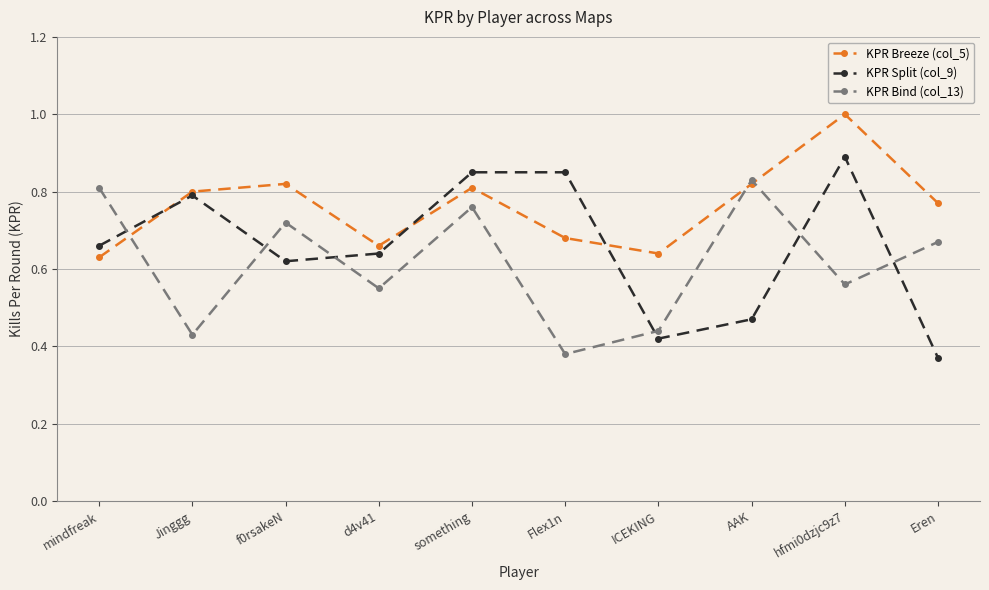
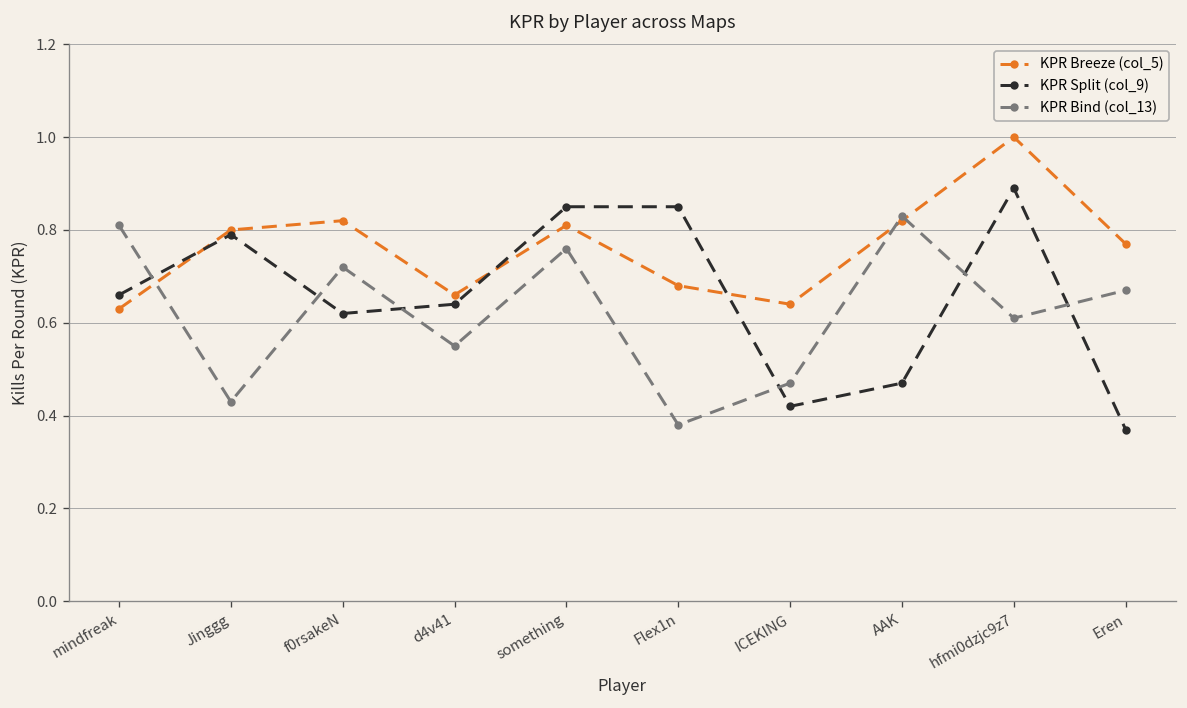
  {
    "KPR Breeze (col_5)": {
      "mindfreak": 0.63,
      "Jinggg": 0.80,
      "f0rsakeN": 0.82,
      "d4v41": 0.66,
      "something": 0.81,
      "Flex1n": 0.68,
      "ICEKING": 0.64,
      "AAK": 0.82,
      "hfmi0dzjc9z7": 1.00,
      "Eren": 0.77
    },
    "KPR Split (col_9)": {
      "mindfreak": 0.66,
      "Jinggg": 0.79,
      "f0rsakeN": 0.62,
      "d4v41": 0.64,
      "something": 0.85,
      "Flex1n": 0.85,
      "ICEKING": 0.42,
      "AAK": 0.47,
      "hfmi0dzjc9z7": 0.89,
      "Eren": 0.37
    },
    "KPR Bind (col_13)": {
      "mindfreak": 0.81,
      "Jinggg": 0.43,
      "f0rsakeN": 0.72,
      "d4v41": 0.55,
      "something": 0.76,
      "Flex1n": 0.38,
-     "ICEKING": 0.44,
+     "ICEKING": 0.47,
      "AAK": 0.83,
-     "hfmi0dzjc9z7": 0.56,
+     "hfmi0dzjc9z7": 0.61,
      "Eren": 0.67
    }
  }
